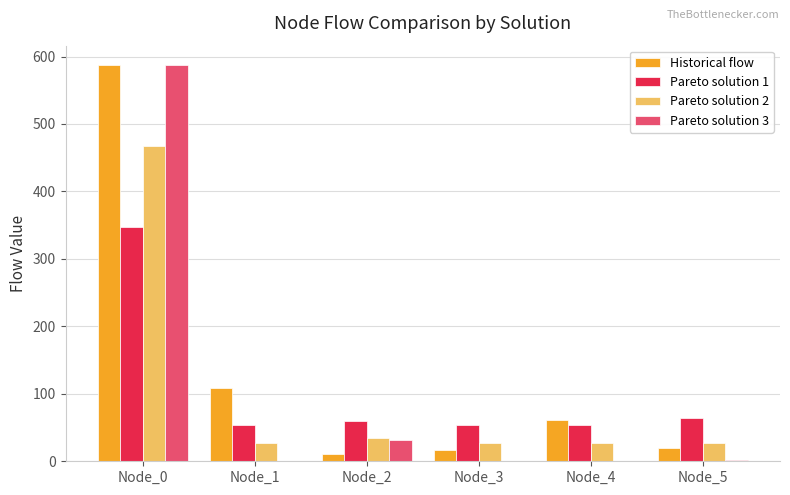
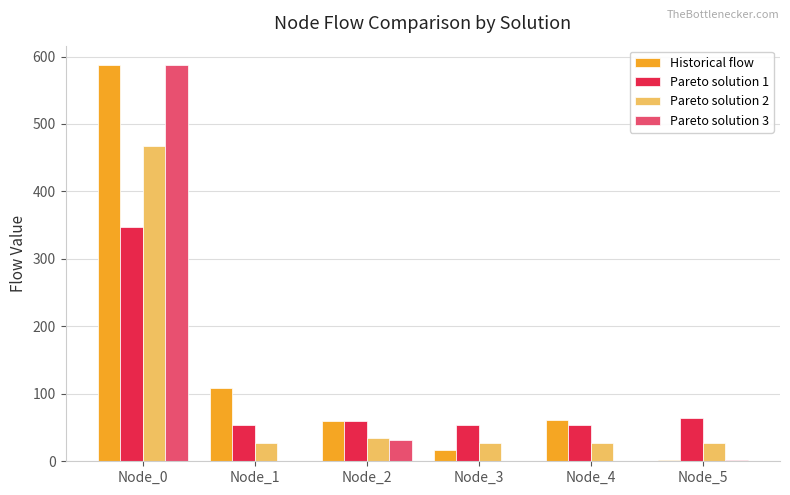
  {
    "Historical flow": {
      "Node_0": 590,
      "Node_1": 110,
-     "Node_2": 10,
+     "Node_2": 60,
      "Node_3": 20,
      "Node_4": 60,
-     "Node_5": 20
+     "Node_5": 0
    },
    "Pareto solution 2": {
      "Node_0": 470,
      "Node_1": 30,
      "Node_2": 40,
      "Node_3": 30,
      "Node_4": 30,
      "Node_5": 30
    }
  }
